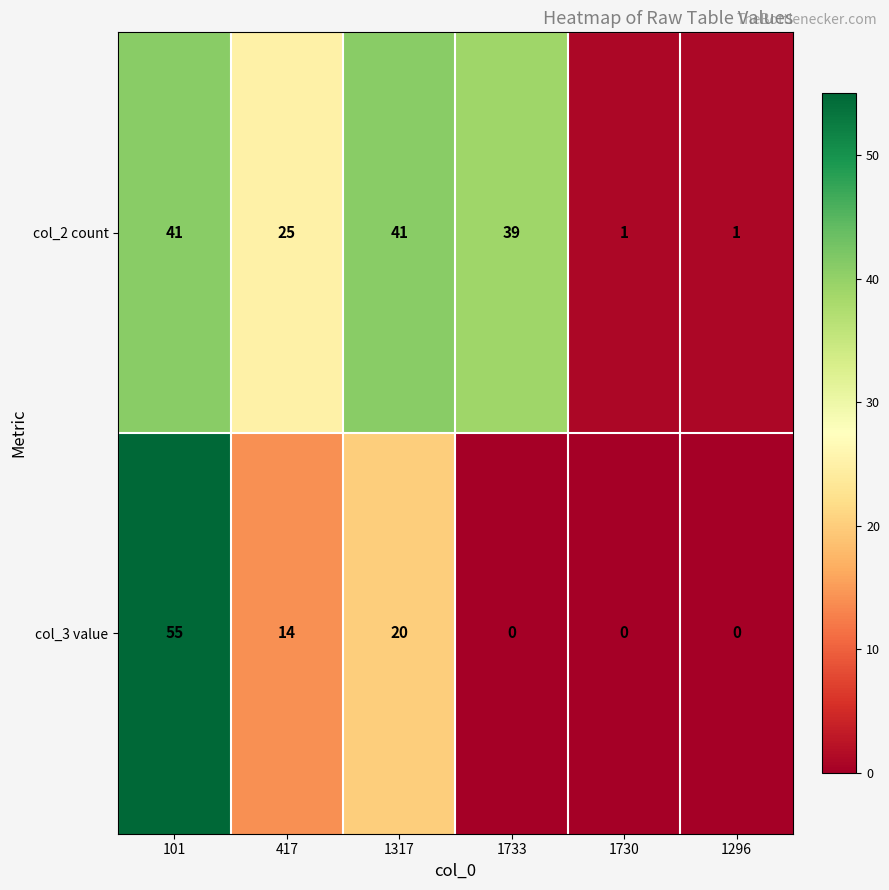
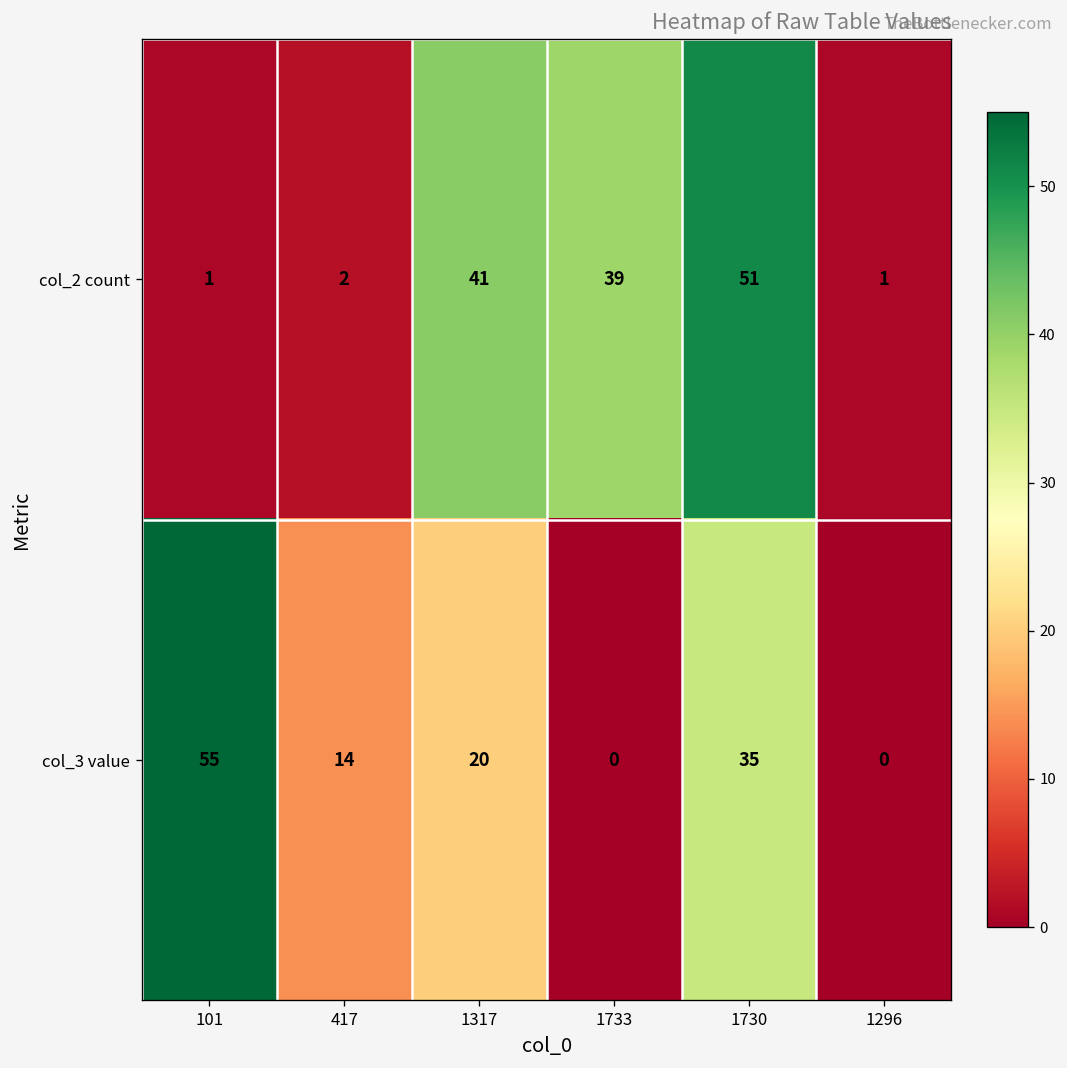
  {
    "col_2 count": {
-     "101": 41,
-     "417": 25,
+     "101": 1,
+     "417": 2,
      "1317": 41,
      "1733": 39,
-     "1730": 1,
+     "1730": 51,
      "1296": 1
    },
    "col_3 value": {
      "101": 55,
      "417": 14,
      "1317": 20,
      "1733": 0,
-     "1730": 0,
+     "1730": 35,
      "1296": 0
    }
  }
